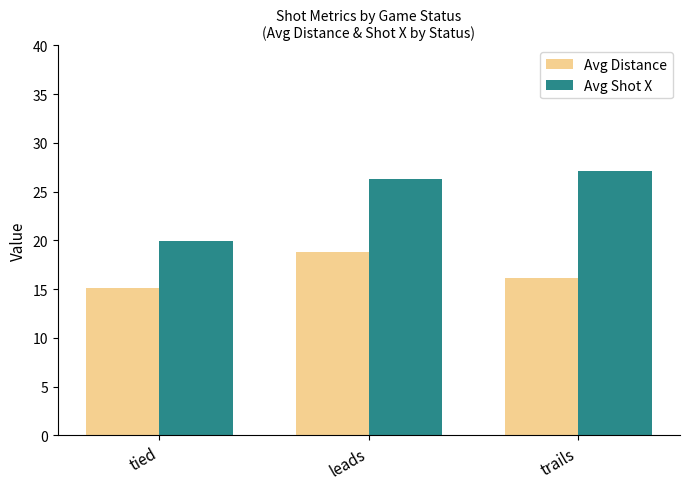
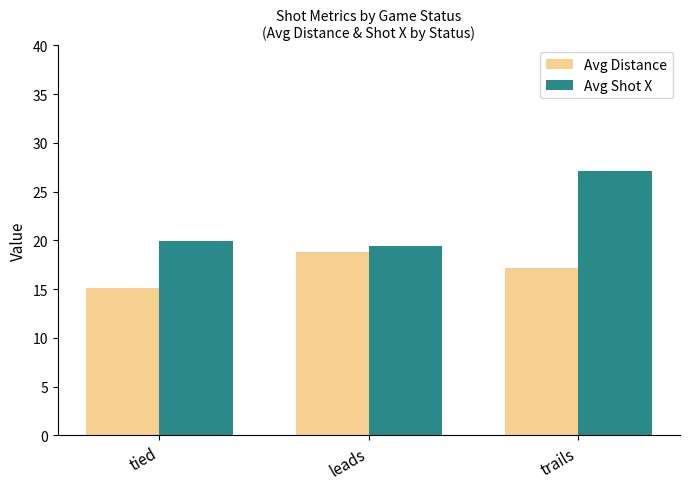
  {
    "Avg Distance": {
      "tied": 15,
      "leads": 19,
-     "trails": 16
+     "trails": 17
    },
    "Avg Shot X": {
      "tied": 20,
-     "leads": 26,
+     "leads": 19,
      "trails": 27
    }
  }
